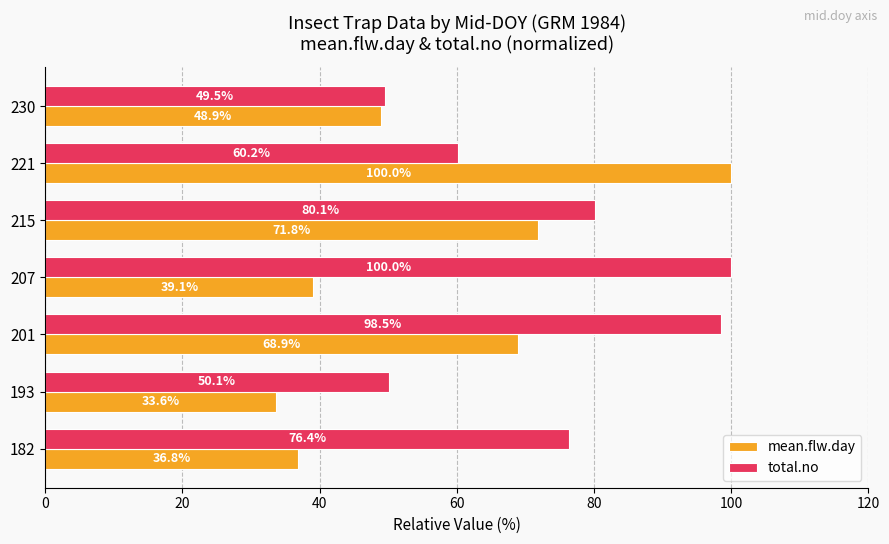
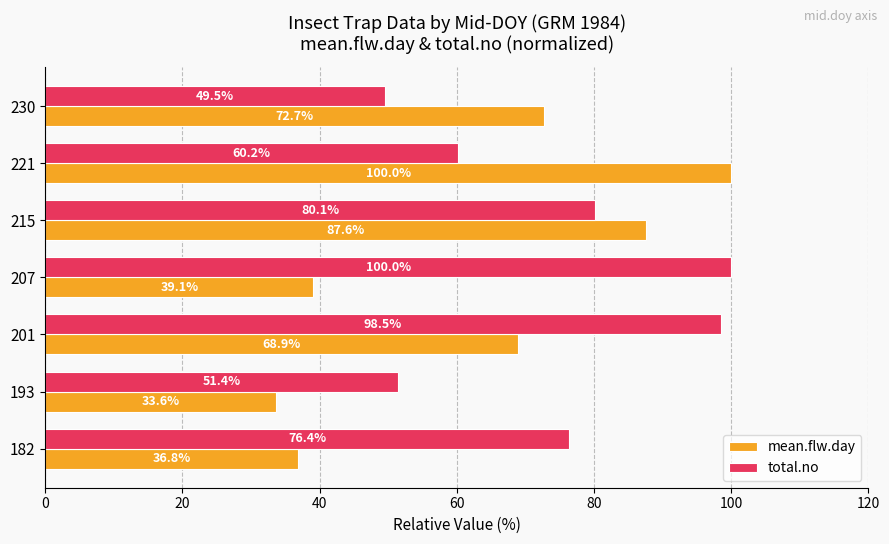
  {
    "mean.flw.day": {
-     "230": "48.9%",
+     "230": "72.7%",
      "221": "100.0%",
-     "215": "71.8%",
+     "215": "87.6%",
      "207": "39.1%",
      "201": "68.9%",
      "193": "33.6%",
      "182": "36.8%"
    },
    "total.no": {
      "230": "49.5%",
      "221": "60.2%",
      "215": "80.1%",
      "207": "100.0%",
      "201": "98.5%",
-     "193": "50.1%",
+     "193": "51.4%",
      "182": "76.4%"
    }
  }
